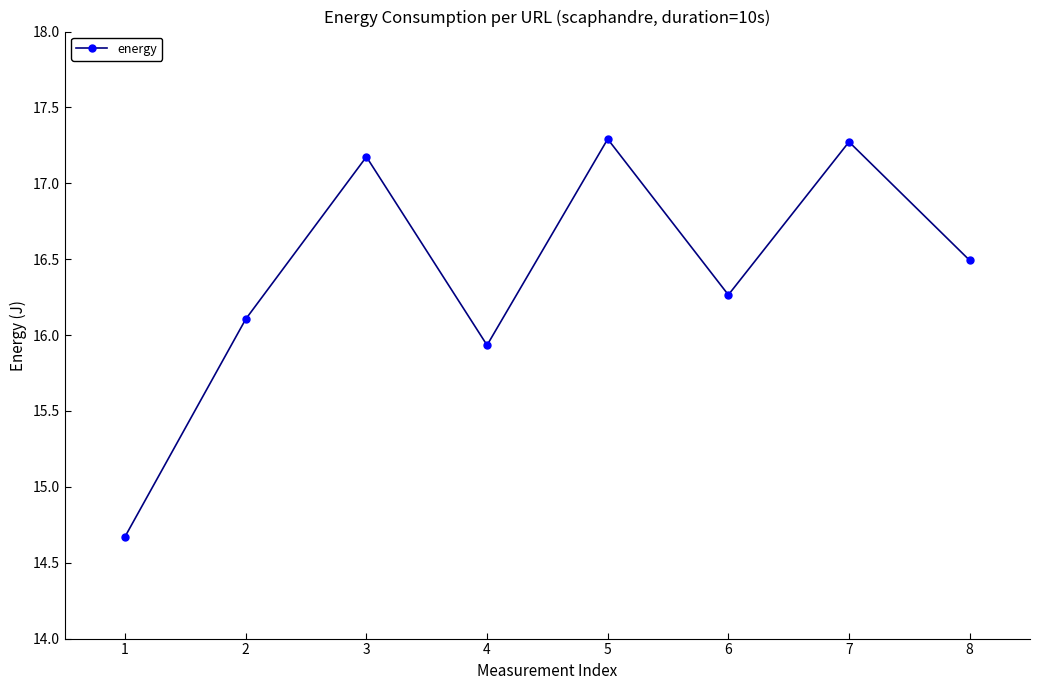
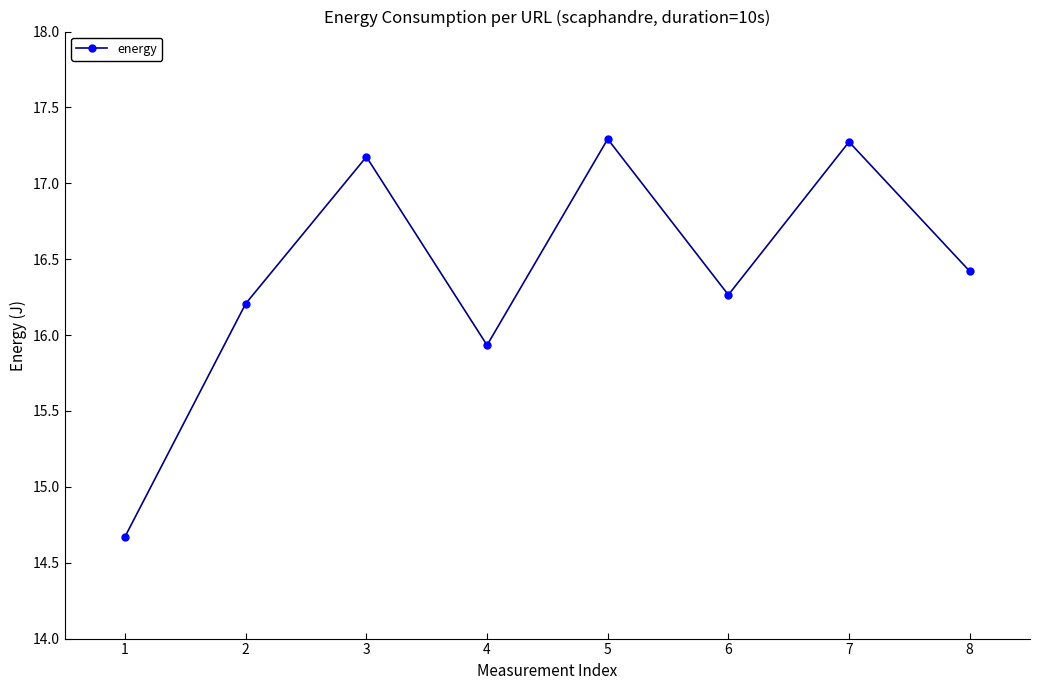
  {
    "1": 14.67,
-   "2": 16.11,
+   "2": 16.21,
    "3": 17.17,
    "4": 15.93,
    "5": 17.29,
    "6": 16.26,
    "7": 17.27,
-   "8": 16.49
+   "8": 16.42
  }
